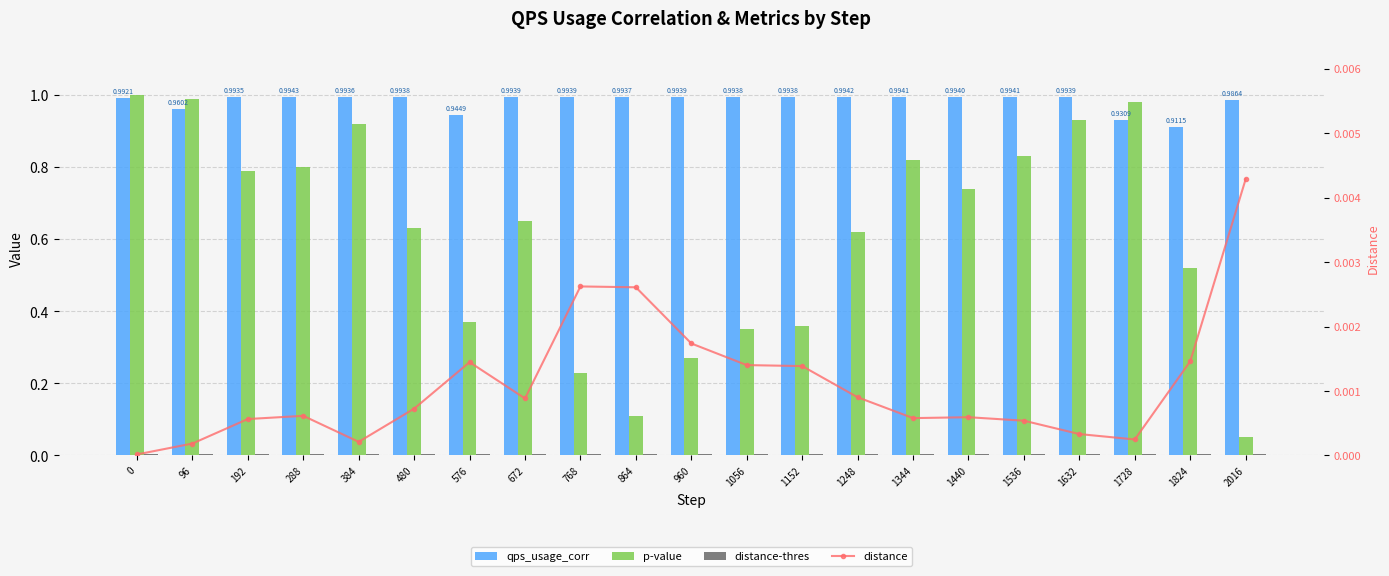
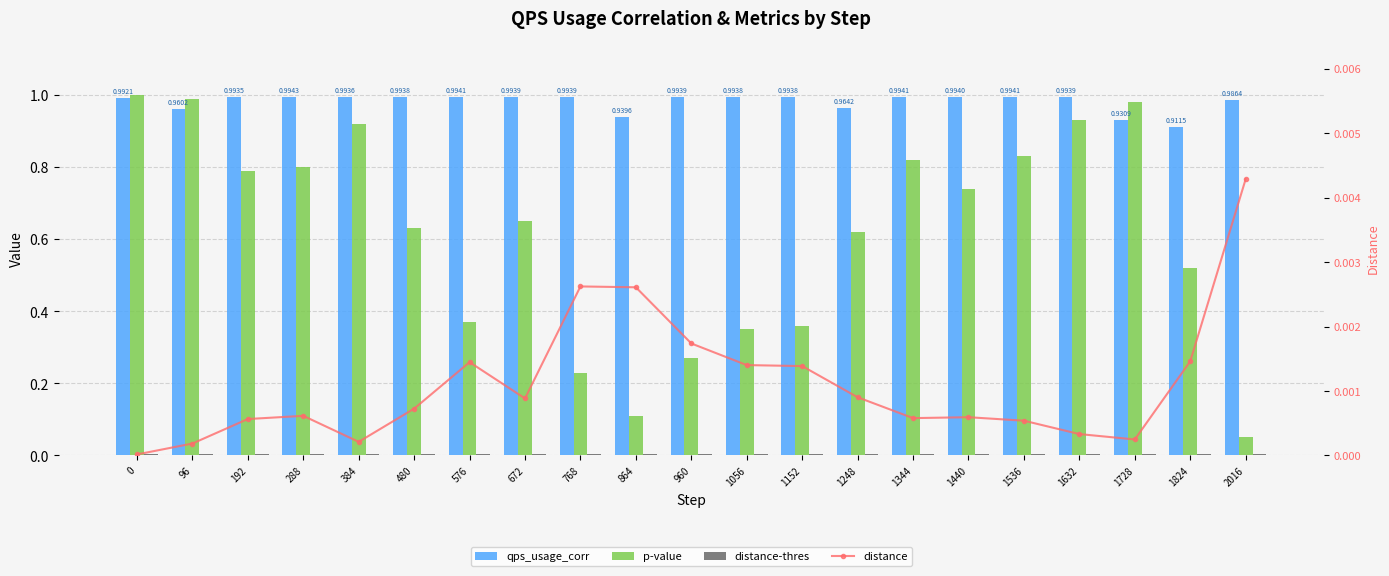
  {
    "qps_usage_corr": {
      "0": 0.9921,
      "96": 0.9602,
      "192": 0.9935,
      "288": 0.9943,
      "384": 0.9936,
      "480": 0.9938,
-     "576": 0.9449,
+     "576": 0.9941,
      "672": 0.9939,
      "768": 0.9939,
-     "864": 0.9937,
+     "864": 0.9396,
      "960": 0.9939,
      "1056": 0.9938,
      "1152": 0.9938,
-     "1248": 0.9942,
+     "1248": 0.9642,
      "1344": 0.9941,
      "1440": 0.9940,
      "1536": 0.9941,
      "1632": 0.9939,
      "1728": 0.9309,
      "1824": 0.9115,
      "2016": 0.9864
    }
  }
